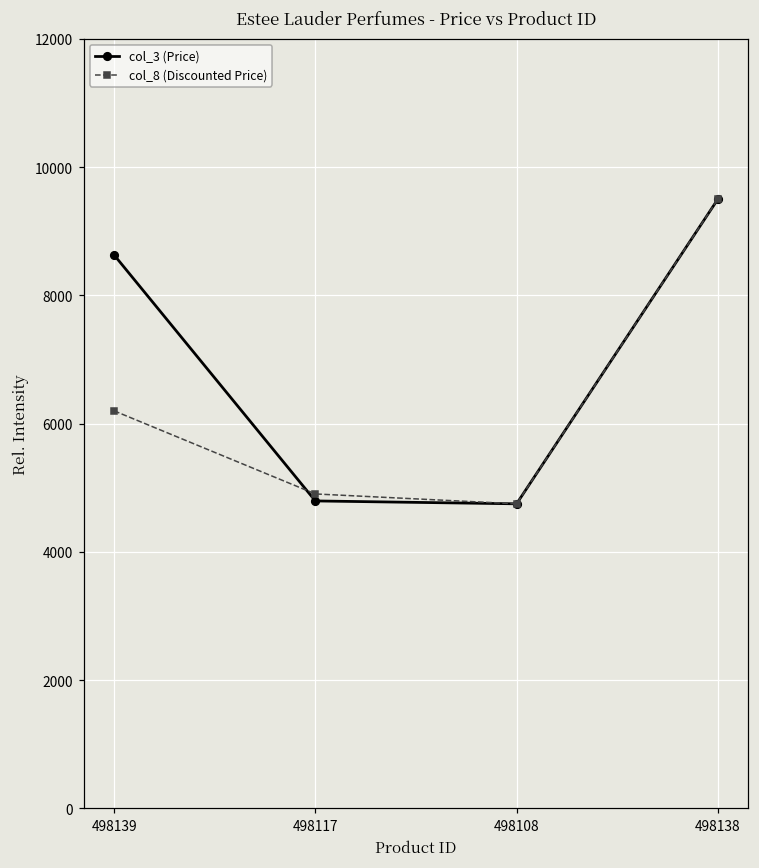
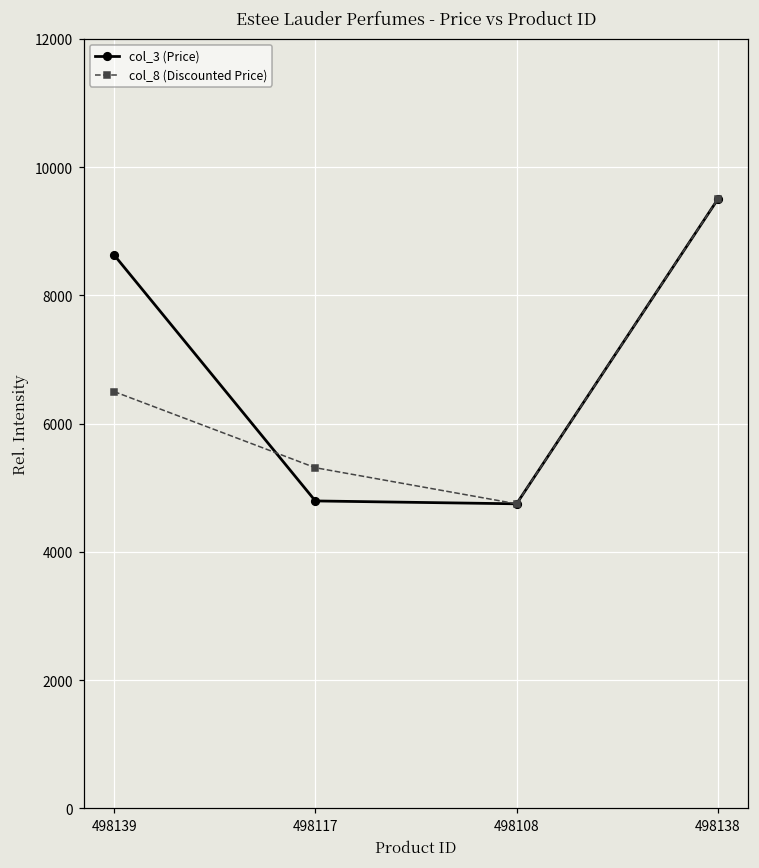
  {
    "col_3 (Price)": {
      "498139": 8600,
      "498117": 4800
    },
    "col_8 (Discounted Price)": {
-     "498139": 6200,
-     "498117": 4900
+     "498139": 6500,
+     "498117": 5300
    }
  }
